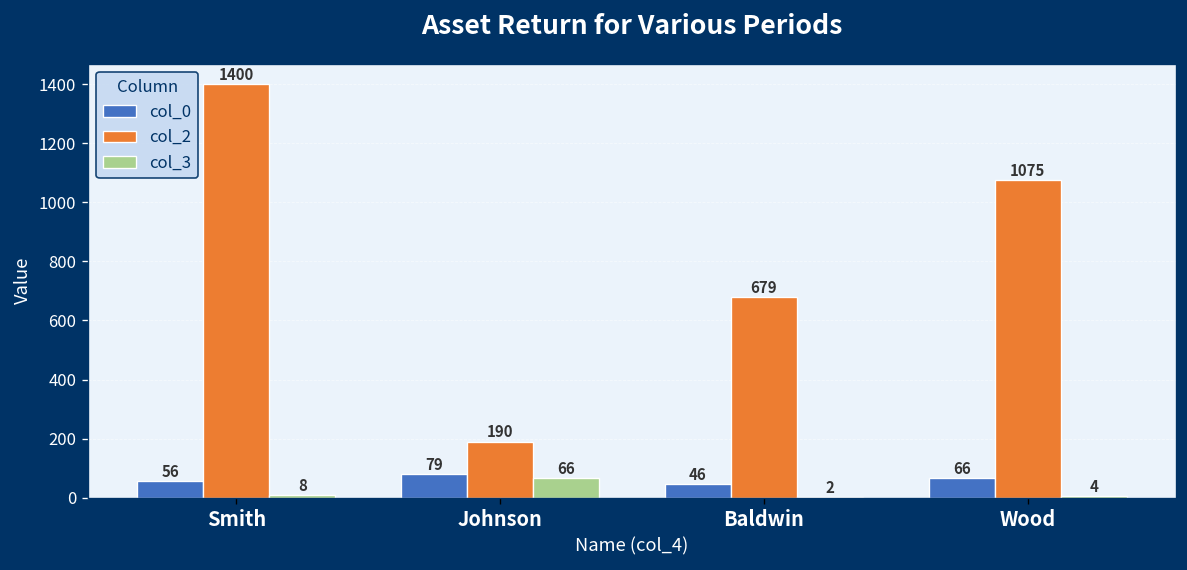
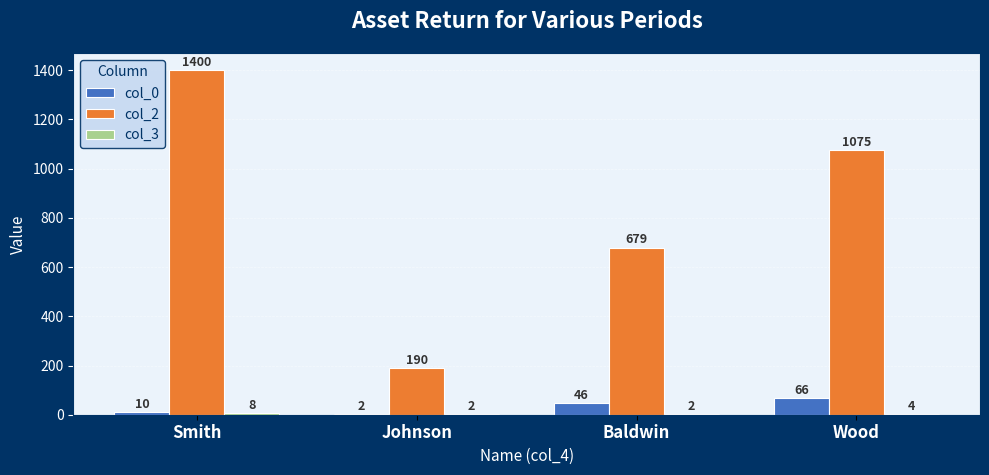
  {
    "col_0": {
-     "Smith": 56,
-     "Johnson": 79,
+     "Smith": 10,
+     "Johnson": 2,
      "Baldwin": 46,
      "Wood": 66
    },
    "col_2": {
      "Smith": 1400,
      "Johnson": 190,
      "Baldwin": 679,
      "Wood": 1075
    },
    "col_3": {
      "Smith": 8,
-     "Johnson": 66,
+     "Johnson": 2,
      "Baldwin": 2,
      "Wood": 4
    }
  }
